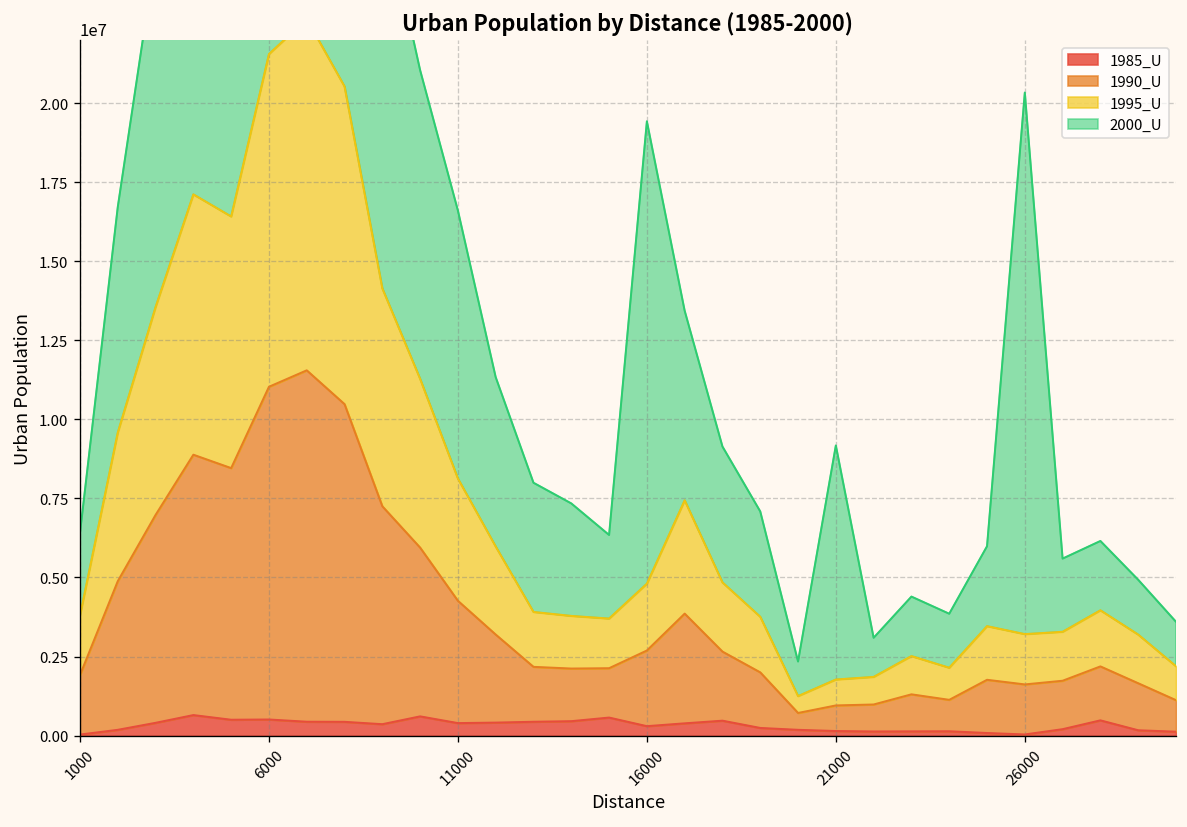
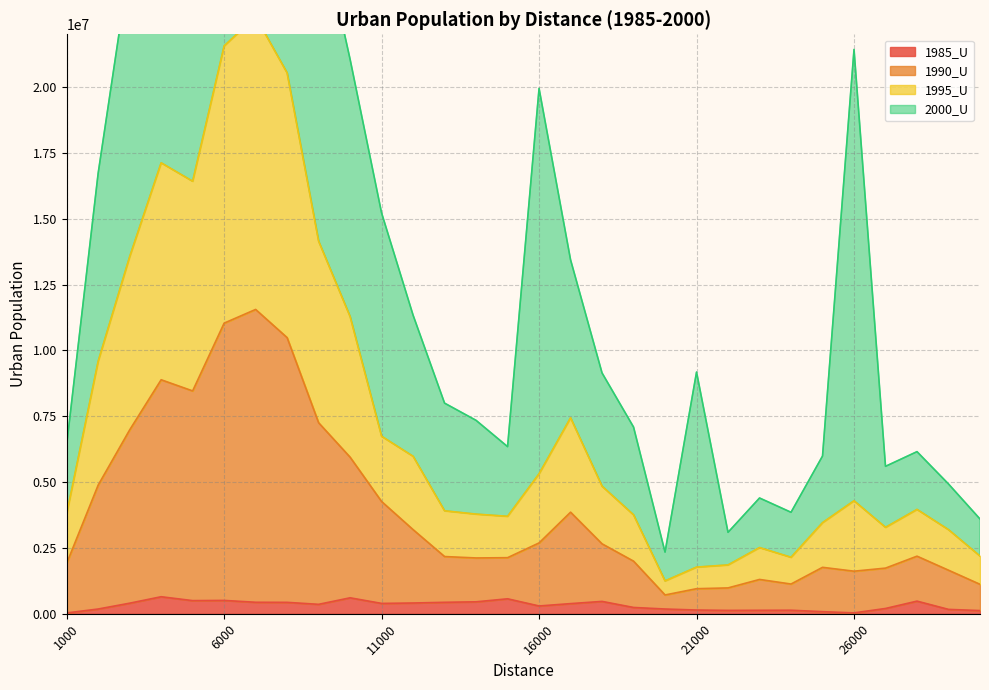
  {
    "1995_U": {
      "1000": 1900000,
      "6000": 10500000,
-     "11000": 3900000,
-     "16000": 2100000,
+     "11000": 2500000,
+     "16000": 2600000,
      "21000": 800000,
-     "26000": 1600000
+     "26000": 2700000
    },
    "2000_U": {
      "1000": 2600000,
      "11000": 8500000,
      "16000": 14600000,
      "21000": 7400000,
      "26000": 17100000
    }
  }
